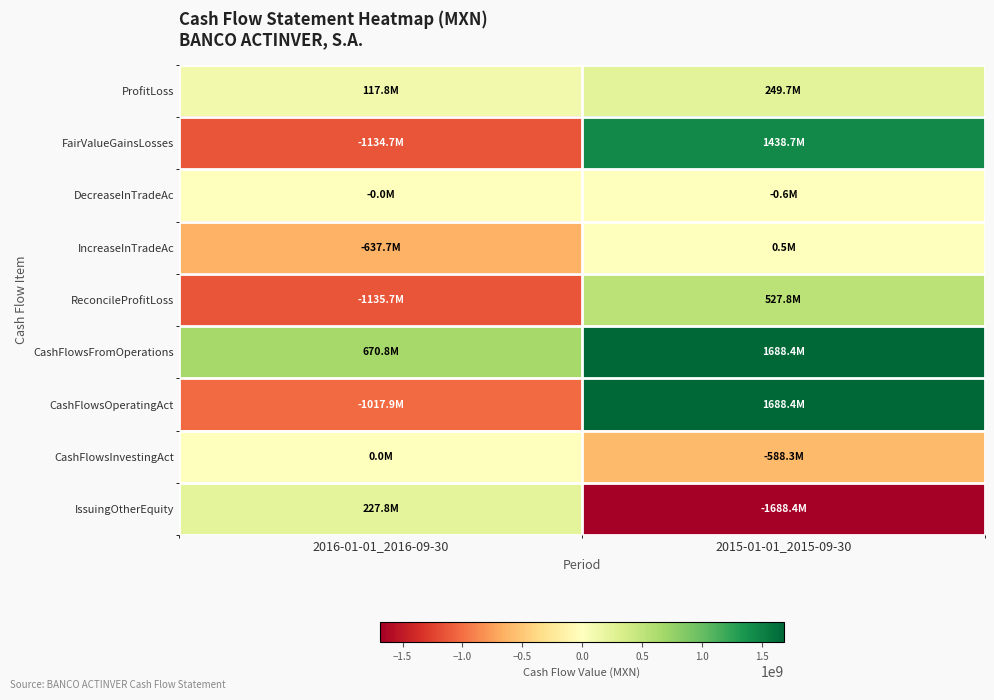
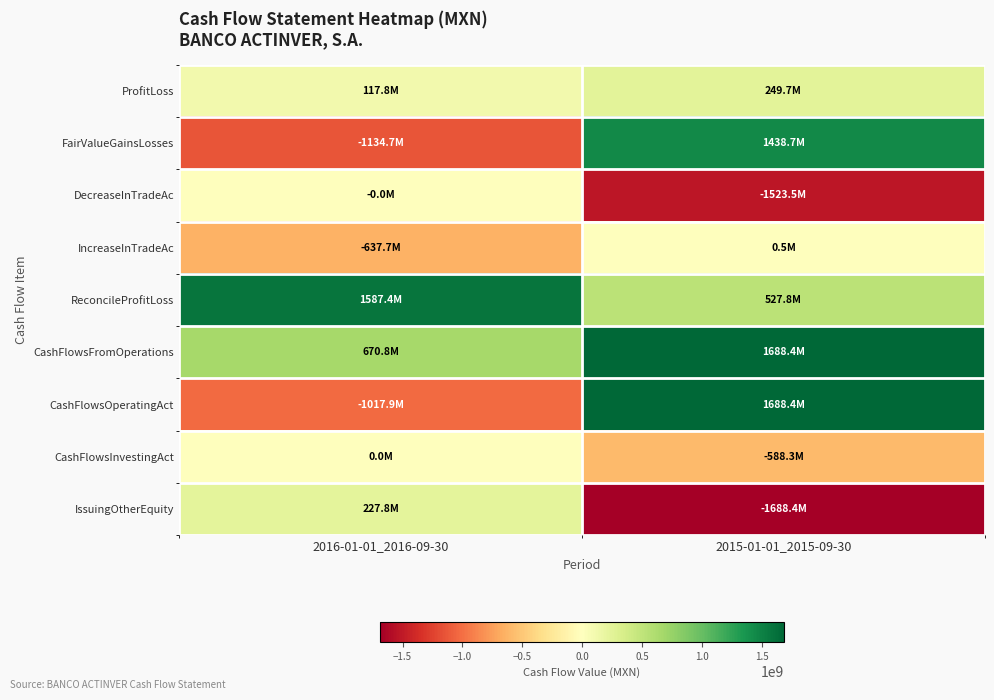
  {
    "ProfitLoss": {
      "2016-01-01_2016-09-30": "117.8M",
      "2015-01-01_2015-09-30": "249.7M"
    },
    "FairValueGainsLosses": {
      "2016-01-01_2016-09-30": "-1134.7M",
      "2015-01-01_2015-09-30": "1438.7M"
    },
    "DecreaseInTradeAc": {
      "2016-01-01_2016-09-30": "-0.0M",
-     "2015-01-01_2015-09-30": "-0.6M"
+     "2015-01-01_2015-09-30": "-1523.5M"
    },
    "IncreaseInTradeAc": {
      "2016-01-01_2016-09-30": "-637.7M",
      "2015-01-01_2015-09-30": "0.5M"
    },
    "ReconcileProfitLoss": {
-     "2016-01-01_2016-09-30": "-1135.7M",
+     "2016-01-01_2016-09-30": "1587.4M",
      "2015-01-01_2015-09-30": "527.8M"
    },
    "CashFlowsFromOperations": {
      "2016-01-01_2016-09-30": "670.8M",
      "2015-01-01_2015-09-30": "1688.4M"
    },
    "CashFlowsOperatingAct": {
      "2016-01-01_2016-09-30": "-1017.9M",
      "2015-01-01_2015-09-30": "1688.4M"
    },
    "CashFlowsInvestingAct": {
      "2016-01-01_2016-09-30": "0.0M",
      "2015-01-01_2015-09-30": "-588.3M"
    },
    "IssuingOtherEquity": {
      "2016-01-01_2016-09-30": "227.8M",
      "2015-01-01_2015-09-30": "-1688.4M"
    }
  }
